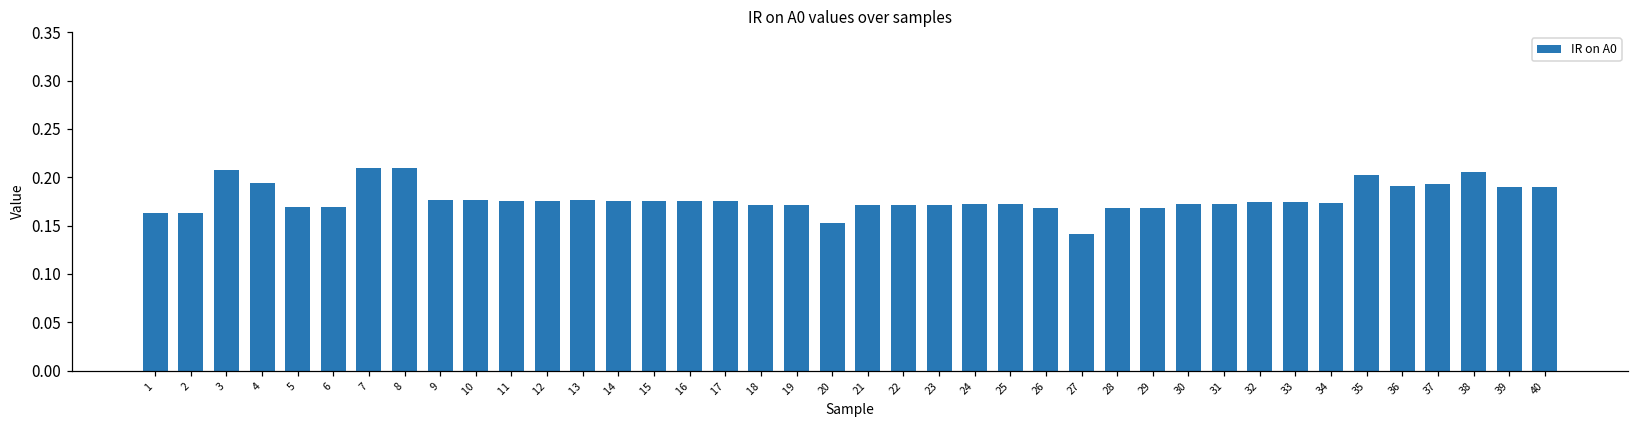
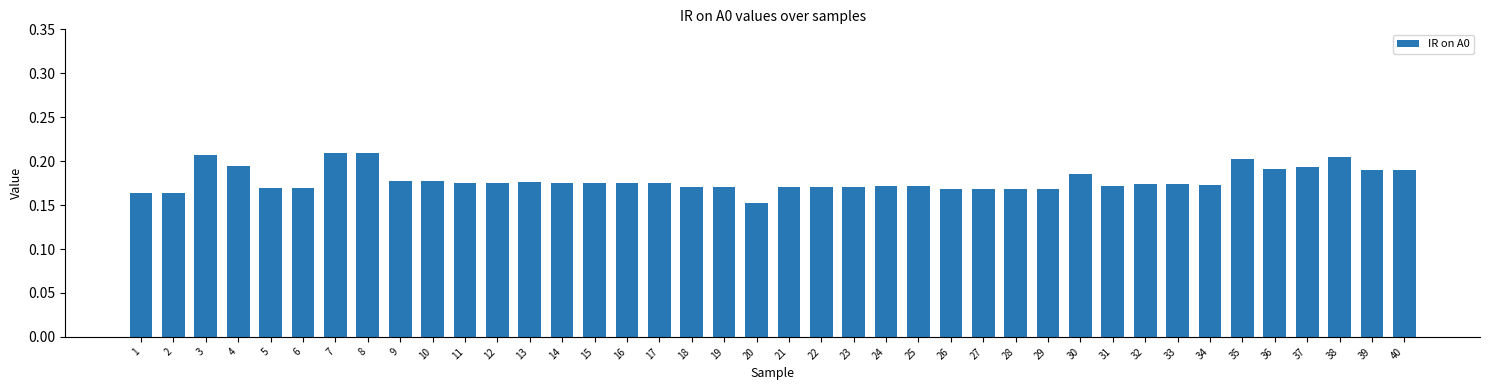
  {
    "1": 0.16,
    "2": 0.16,
    "3": 0.21,
    "4": 0.19,
    "5": 0.17,
    "6": 0.17,
    "7": 0.21,
    "8": 0.21,
    "9": 0.18,
    "10": 0.18,
    "11": 0.18,
    "12": 0.18,
    "13": 0.18,
    "14": 0.18,
    "15": 0.18,
    "16": 0.18,
    "17": 0.18,
    "18": 0.17,
    "19": 0.17,
    "20": 0.15,
    "21": 0.17,
    "22": 0.17,
    "23": 0.17,
    "24": 0.17,
    "25": 0.17,
    "26": 0.17,
-   "27": 0.14,
+   "27": 0.17,
    "28": 0.17,
    "29": 0.17,
-   "30": 0.17,
+   "30": 0.19,
    "31": 0.17,
    "32": 0.17,
    "33": 0.17,
    "34": 0.17,
    "35": 0.20,
    "36": 0.19,
    "37": 0.19,
    "38": 0.21,
    "39": 0.19,
    "40": 0.19
  }
